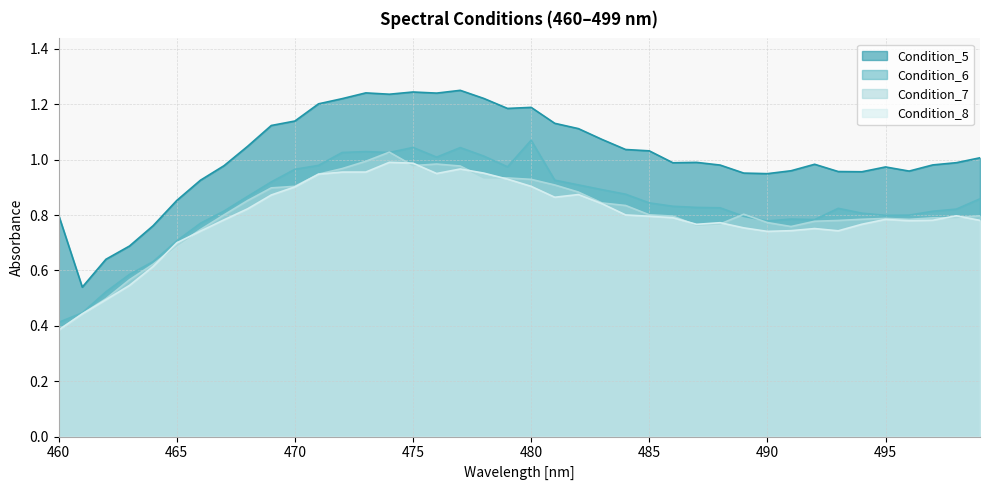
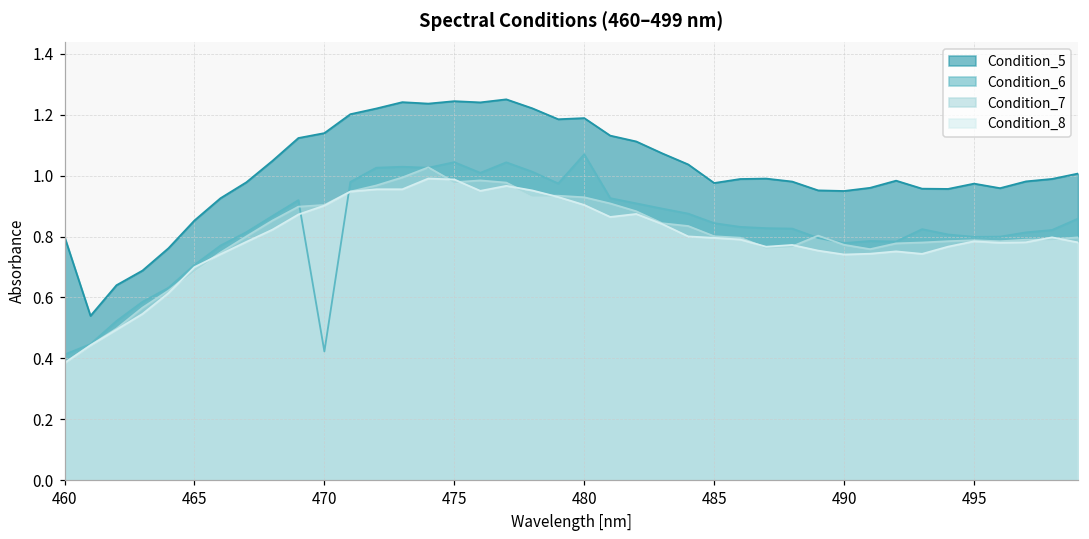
  {
    "Condition_5": {
      "460": 0.80,
      "465": 0.85,
      "470": 1.14,
      "475": 1.24,
      "480": 1.19,
-     "485": 1.03,
+     "485": 0.98,
      "490": 0.95,
      "495": 0.97
    },
    "Condition_6": {
      "460": 0.41,
-     "470": 0.97,
+     "470": 0.42,
      "475": 1.04,
      "480": 1.07,
      "485": 0.84,
      "495": 0.80
    }
  }
